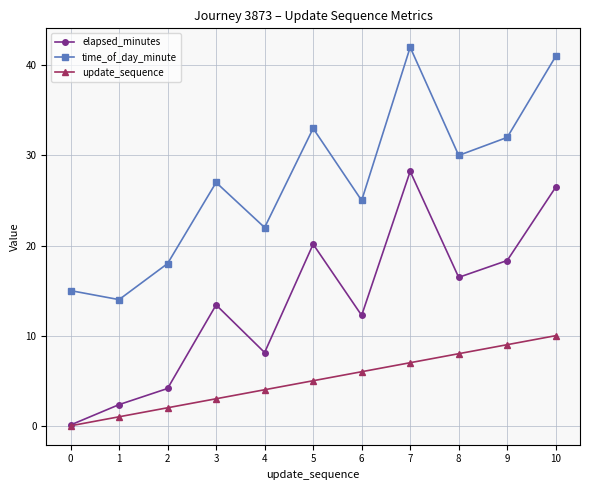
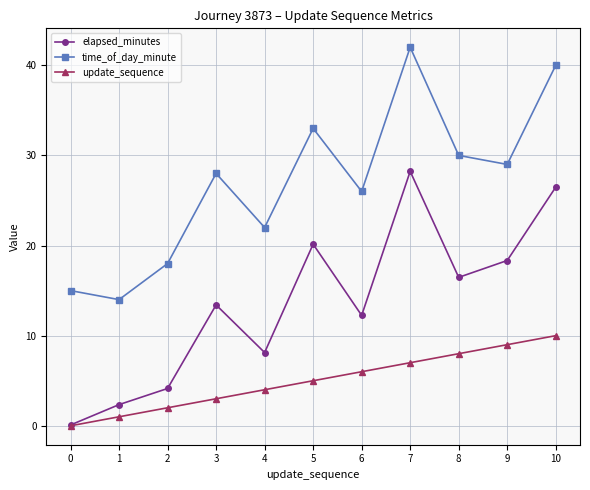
  {
    "time_of_day_minute": {
      "0": 15,
      "1": 14,
      "2": 18,
-     "3": 27,
+     "3": 28,
      "4": 22,
      "5": 33,
-     "6": 25,
+     "6": 26,
      "7": 42,
      "8": 30,
-     "9": 32,
-     "10": 41
+     "9": 29,
+     "10": 40
    }
  }
